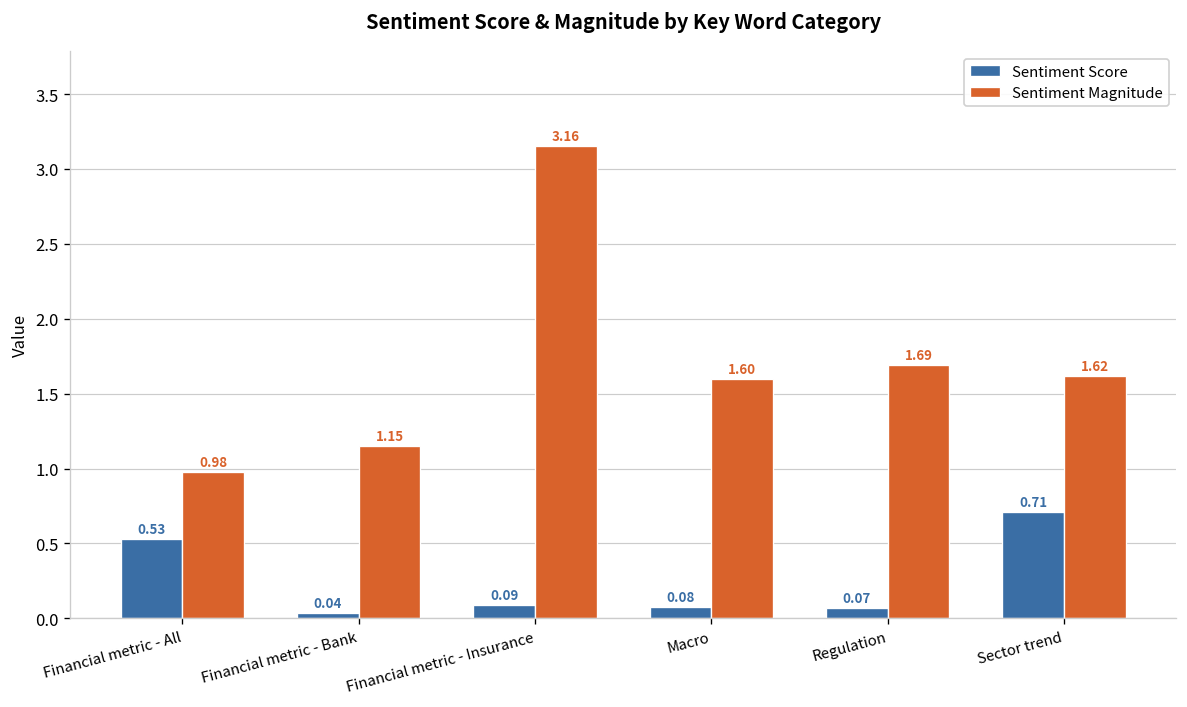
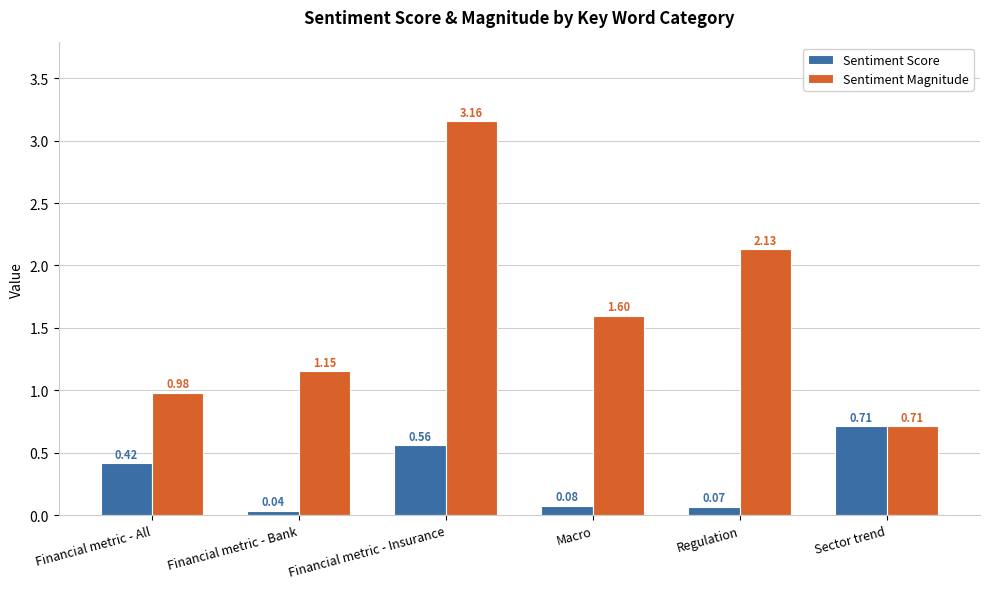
  {
    "Sentiment Score": {
-     "Financial metric - All": 0.53,
+     "Financial metric - All": 0.42,
      "Financial metric - Bank": 0.04,
-     "Financial metric - Insurance": 0.09,
+     "Financial metric - Insurance": 0.56,
      "Macro": 0.08,
      "Regulation": 0.07,
      "Sector trend": 0.71
    },
    "Sentiment Magnitude": {
      "Financial metric - All": 0.98,
      "Financial metric - Bank": 1.15,
      "Financial metric - Insurance": 3.16,
      "Macro": 1.60,
-     "Regulation": 1.69,
-     "Sector trend": 1.62
+     "Regulation": 2.13,
+     "Sector trend": 0.71
    }
  }
